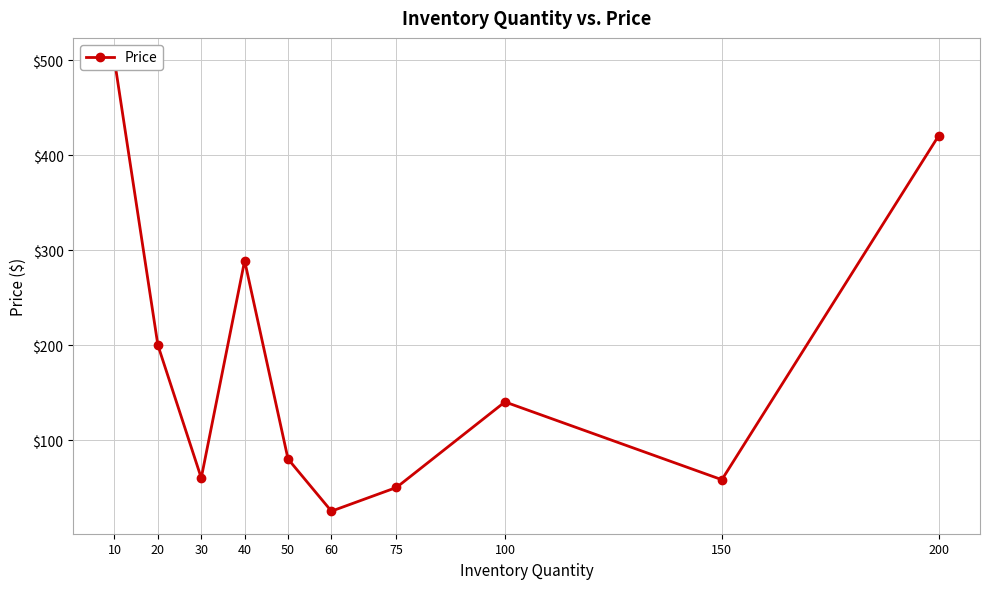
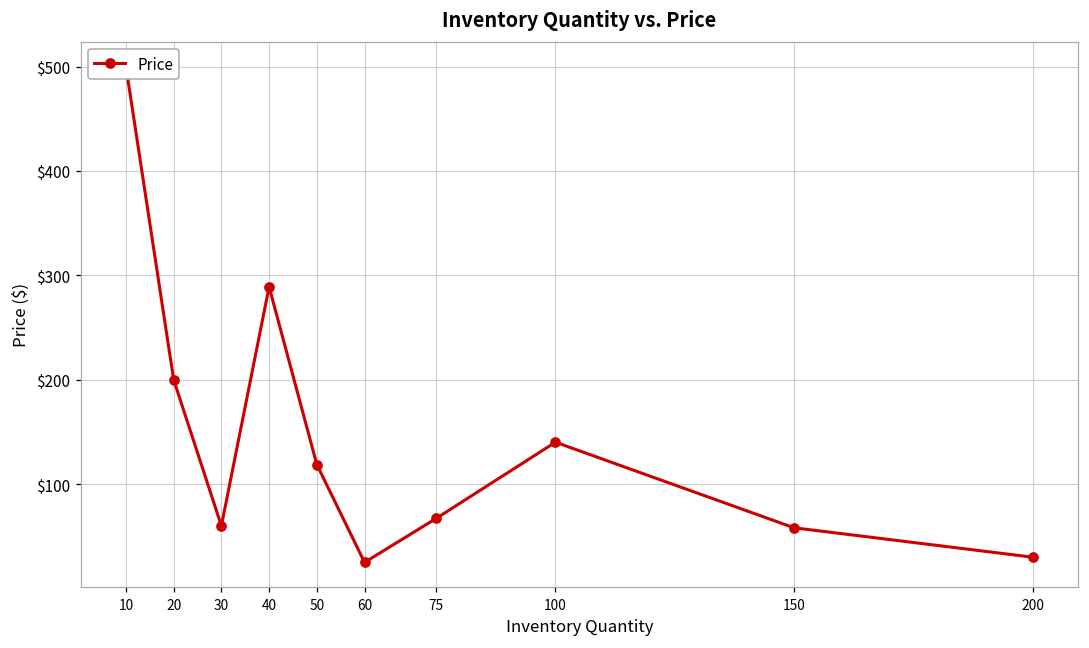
  {
    "20": "$200",
    "30": "$60",
    "40": "$290",
-   "50": "$80",
+   "50": "$120",
    "60": "$20",
-   "75": "$50",
+   "75": "$70",
    "100": "$140",
    "150": "$60",
-   "200": "$420"
+   "200": "$30"
  }
